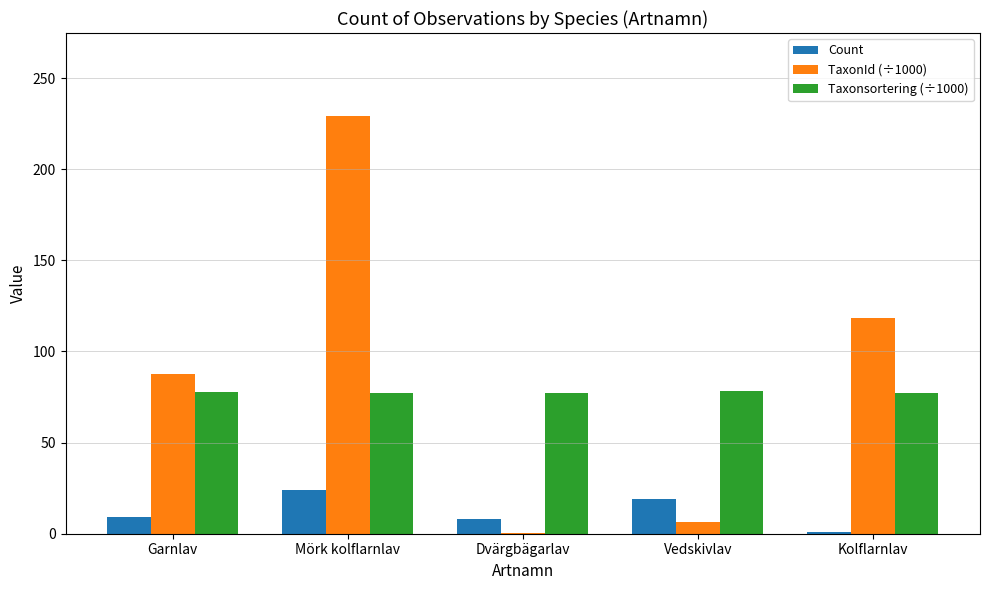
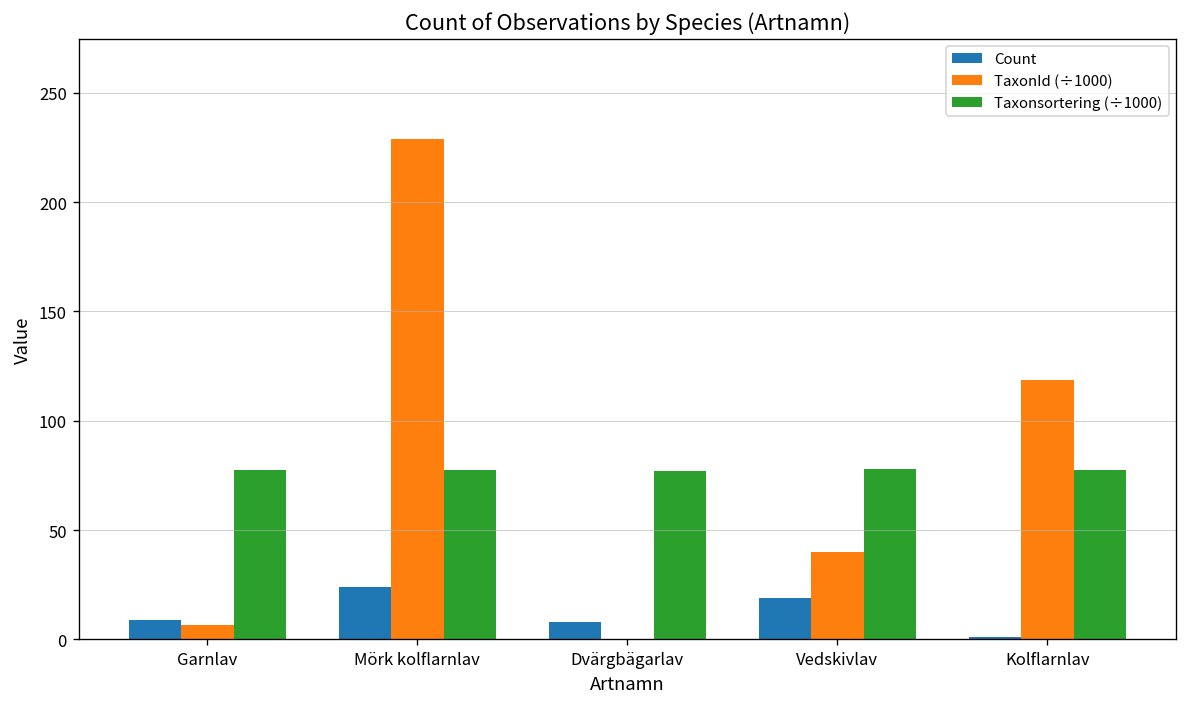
  {
    "Count": {
      "Garnlav": 9,
      "Mörk kolflarnlav": 24,
      "Dvärgbägarlav": 8,
      "Vedskivlav": 19
    },
    "TaxonId (÷1000)": {
-     "Garnlav": 88,
+     "Garnlav": 6,
      "Mörk kolflarnlav": 229,
-     "Vedskivlav": 6,
+     "Vedskivlav": 40,
      "Kolflarnlav": 118
    },
    "Taxonsortering (÷1000)": {
      "Garnlav": 78,
      "Mörk kolflarnlav": 77,
      "Dvärgbägarlav": 77,
      "Vedskivlav": 78,
      "Kolflarnlav": 77
    }
  }
